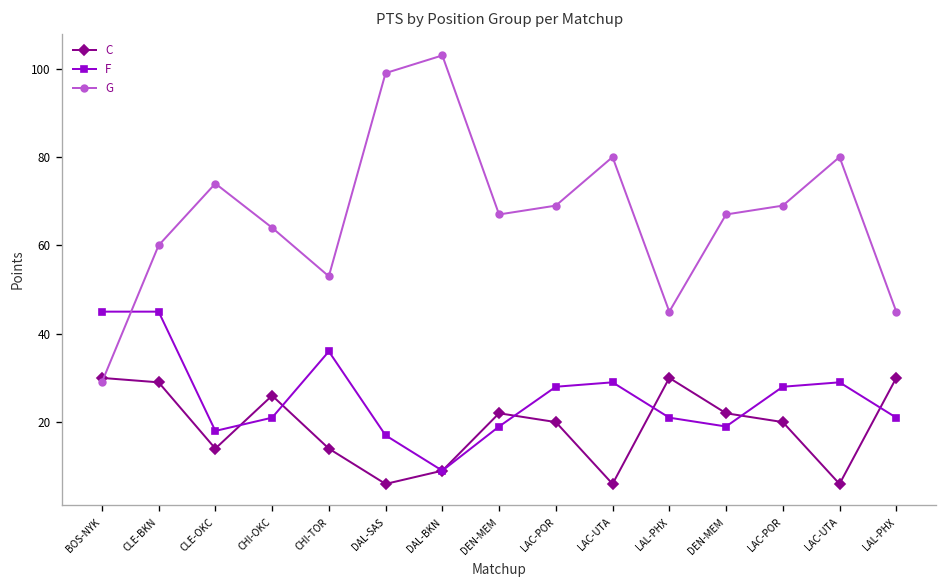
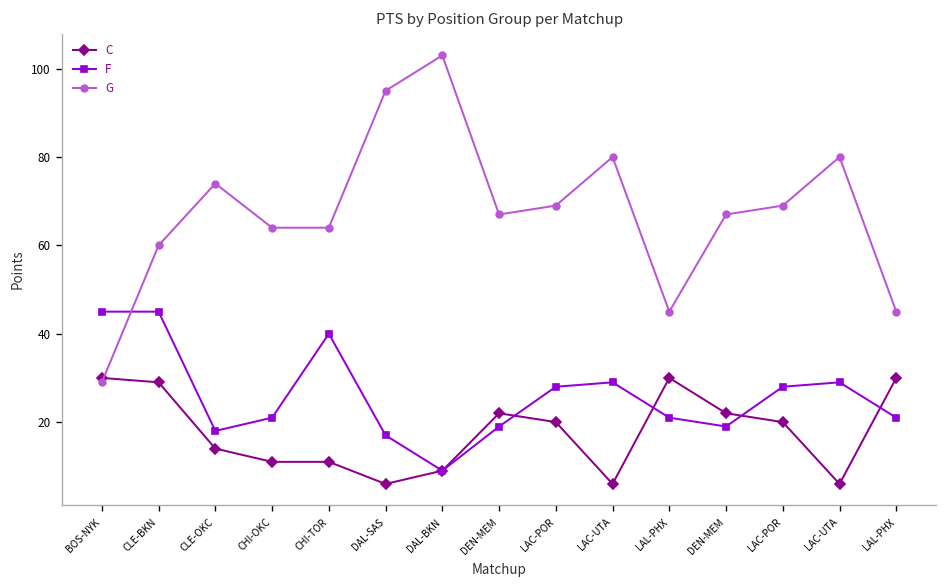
  {
    "C": {
      "BOS-NYK": 30,
      "CLE-BKN": 29,
      "CLE-OKC": 14,
-     "CHI-OKC": 26,
-     "CHI-TOR": 14,
+     "CHI-OKC": 11,
+     "CHI-TOR": 11,
      "DAL-SAS": 6
    },
    "F": {
      "BOS-NYK": 45,
      "CLE-BKN": 45,
      "CLE-OKC": 18,
      "CHI-OKC": 21,
-     "CHI-TOR": 36,
+     "CHI-TOR": 40,
      "DAL-SAS": 17
    },
    "G": {
      "BOS-NYK": 29,
      "CLE-BKN": 60,
      "CLE-OKC": 74,
      "CHI-OKC": 64,
-     "CHI-TOR": 53,
-     "DAL-SAS": 99,
+     "CHI-TOR": 64,
+     "DAL-SAS": 95,
      "DAL-BKN": 103
    }
  }
